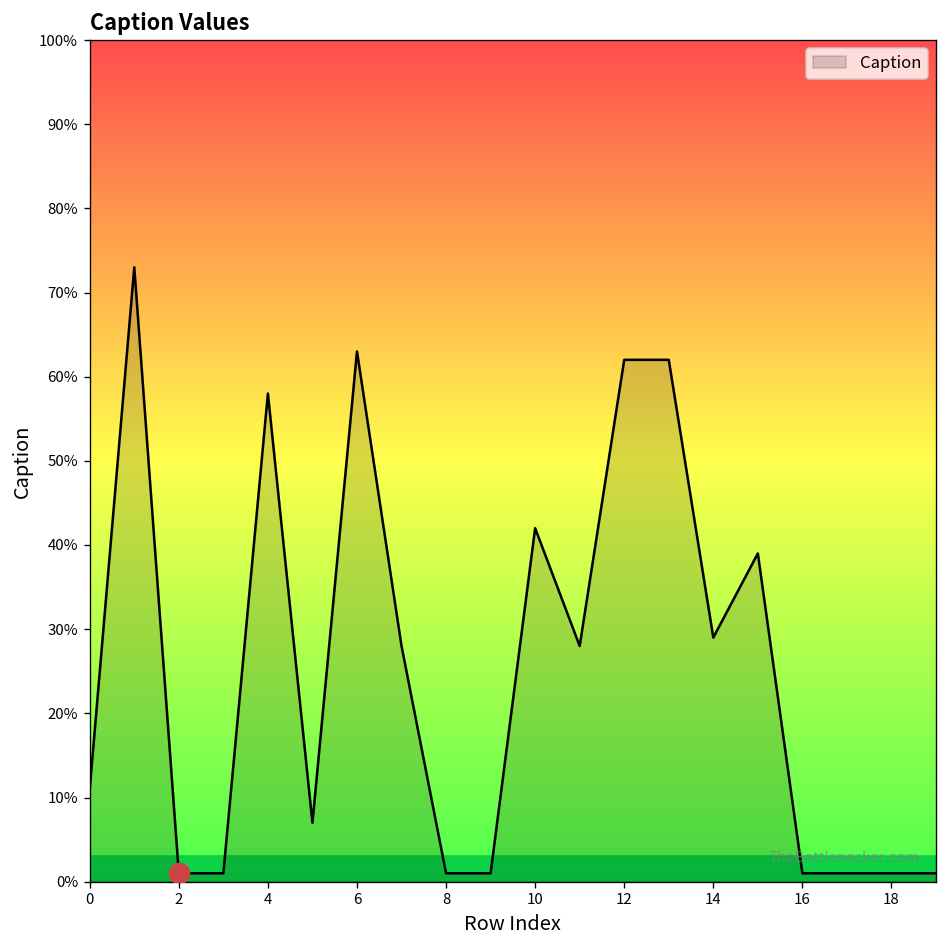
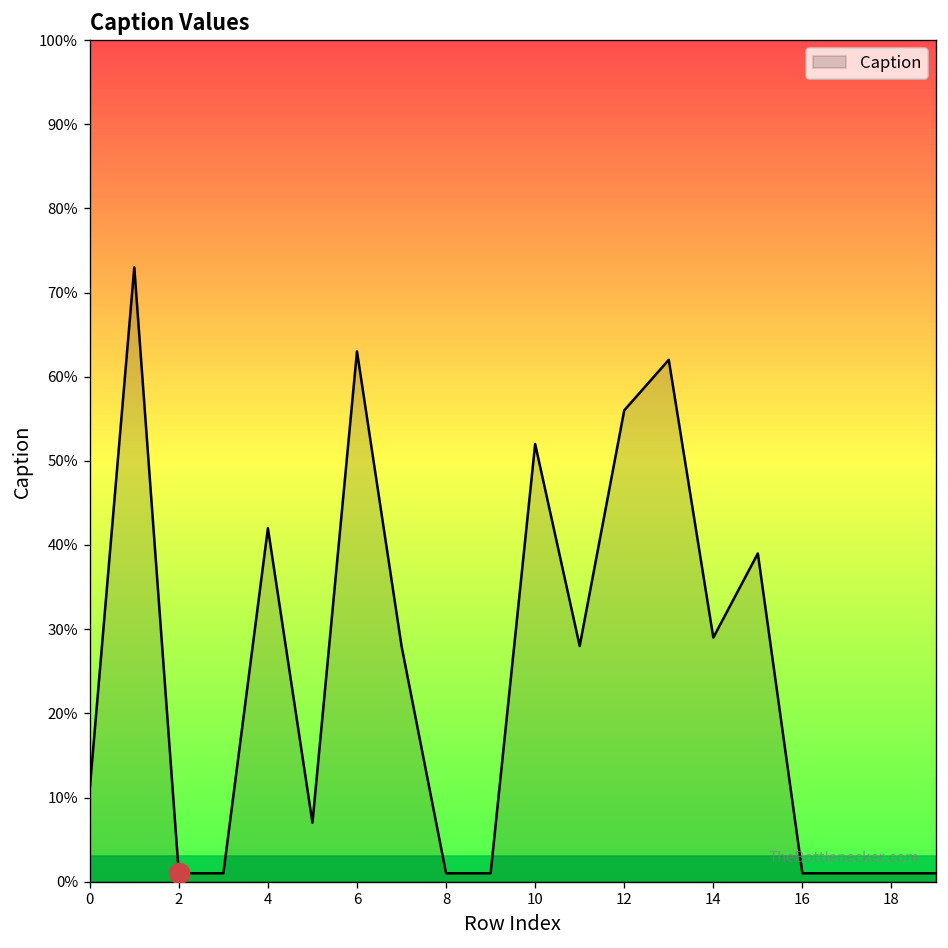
  {
    "Caption": {
      "0": "11%",
-     "4": "58%",
+     "4": "42%",
      "6": "63%",
-     "10": "42%",
-     "12": "62%",
+     "10": "52%",
+     "12": "56%",
      "14": "29%"
    }
  }
